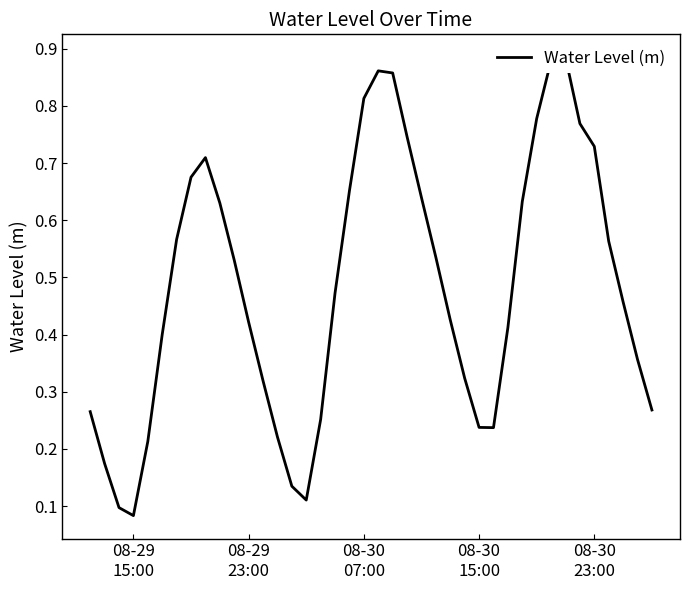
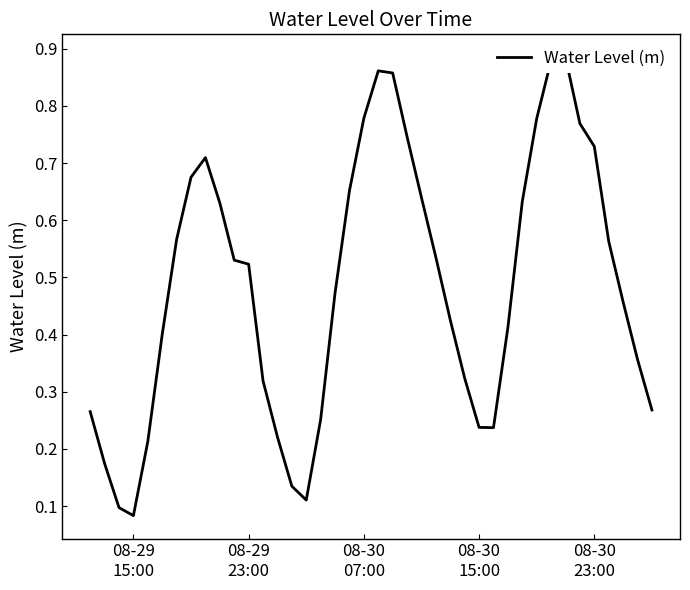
  {
    "08-29 15:00": 0.08,
-   "08-29 23:00": 0.42,
-   "08-30 07:00": 0.81,
+   "08-29 23:00": 0.52,
+   "08-30 07:00": 0.78,
    "08-30 15:00": 0.24,
    "08-30 23:00": 0.73
  }
